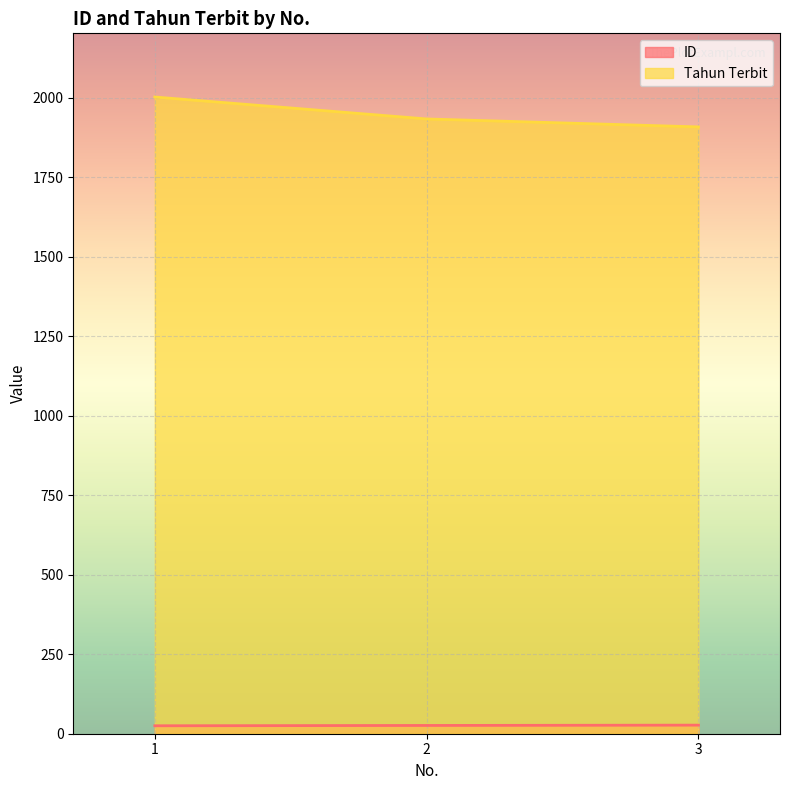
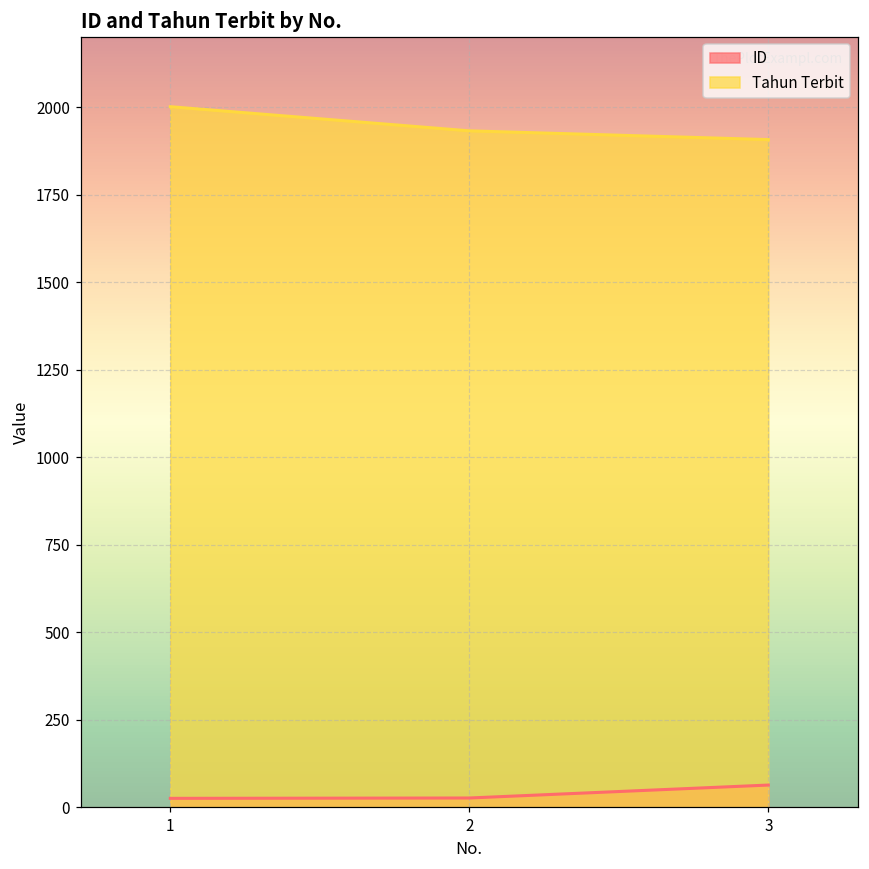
  {
    "ID": {
      "1": 30,
      "2": 30,
-     "3": 30
+     "3": 60
    },
    "Tahun Terbit": {
      "1": 2000,
      "2": 1930,
      "3": 1910
    }
  }
